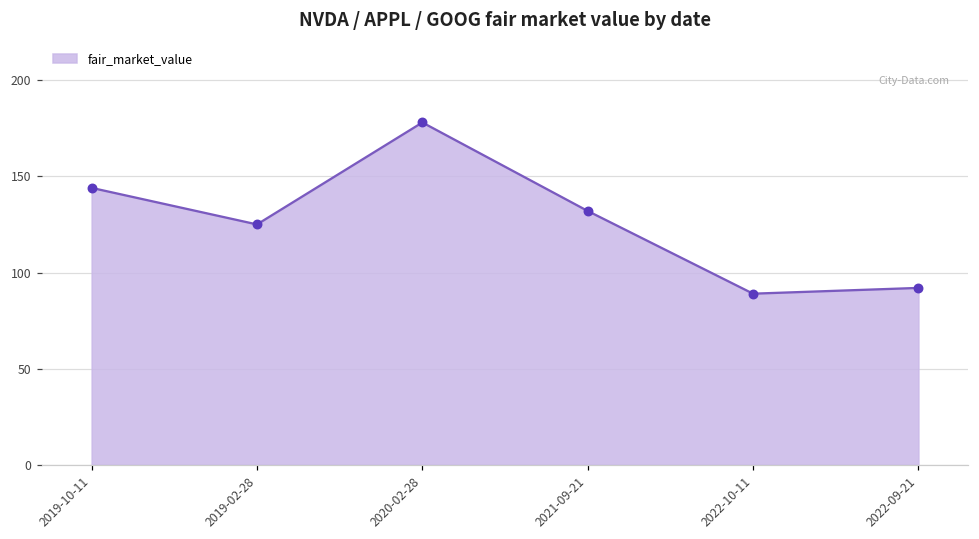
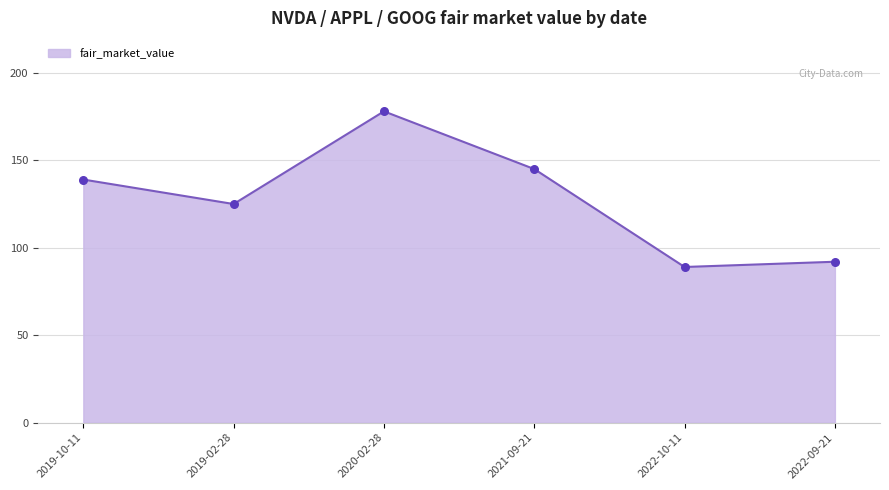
  {
-   "2019-10-11": 144,
+   "2019-10-11": 139,
    "2019-02-28": 125,
    "2020-02-28": 178,
-   "2021-09-21": 132,
+   "2021-09-21": 145,
    "2022-10-11": 89,
    "2022-09-21": 92
  }
